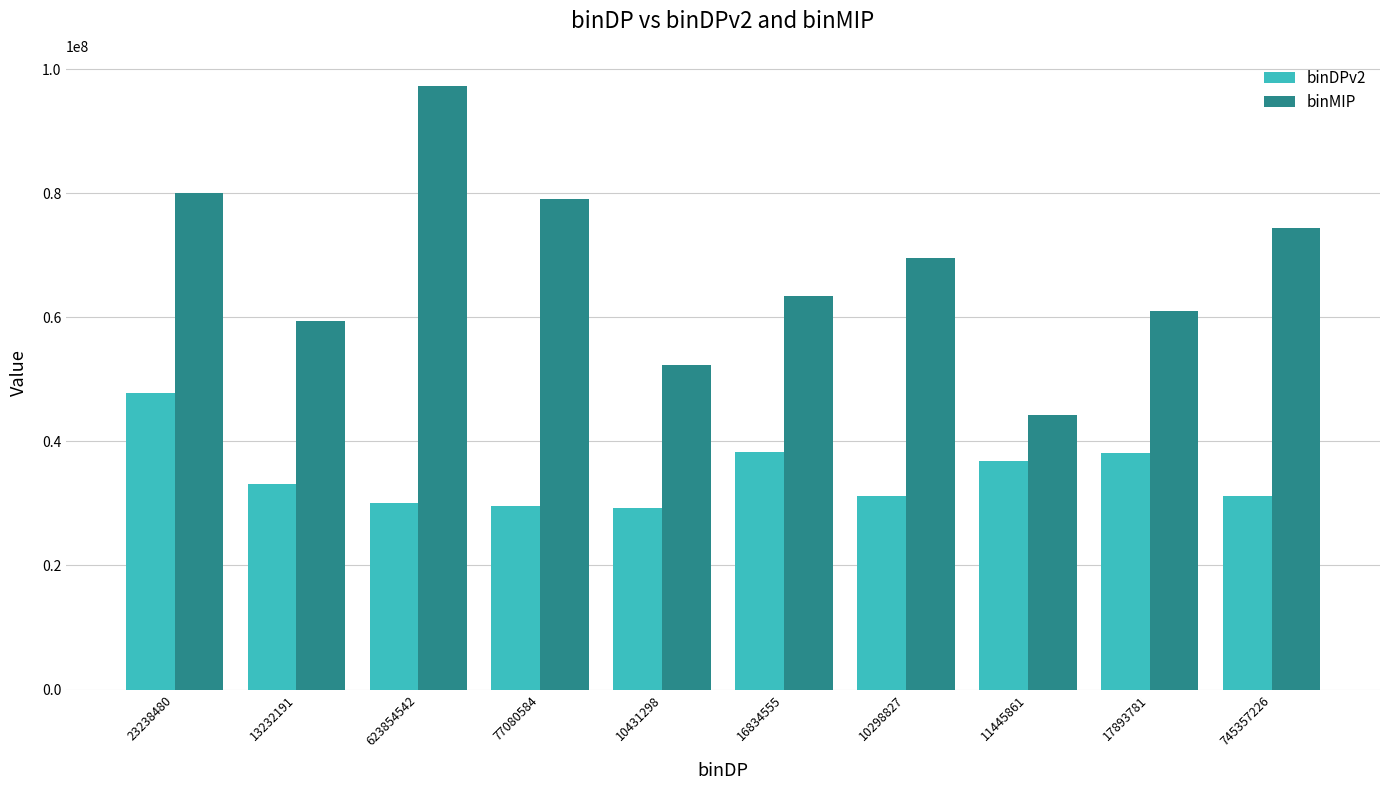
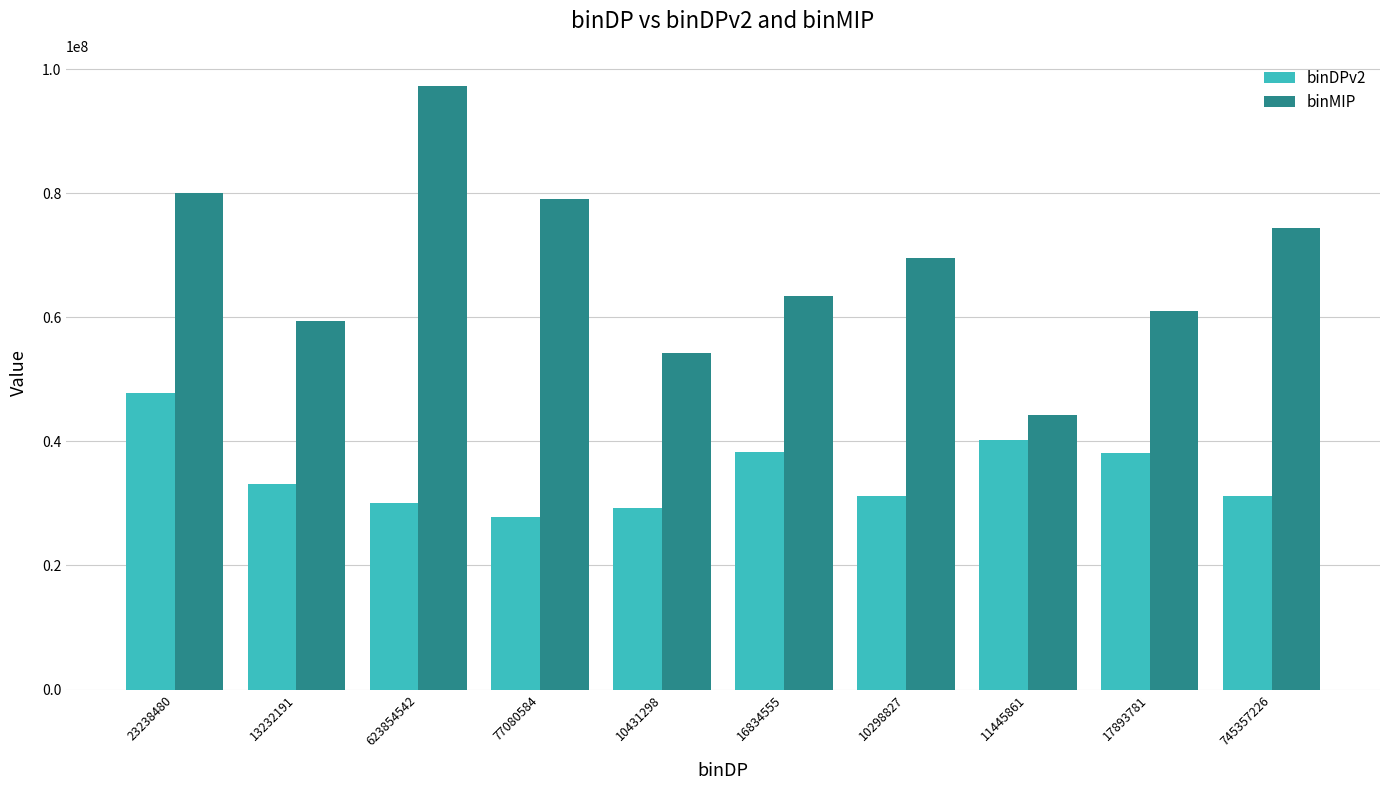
  {
    "binDPv2": {
      "23238480": 48000000,
      "13232191": 33000000,
      "623854542": 30000000,
-     "77080584": 30000000,
+     "77080584": 28000000,
      "10431298": 29000000,
      "16834555": 38000000,
      "10298827": 31000000,
-     "11445861": 37000000,
+     "11445861": 40000000,
      "17893781": 38000000,
      "745357226": 31000000
    },
    "binMIP": {
      "23238480": 80000000,
      "13232191": 59000000,
      "623854542": 97000000,
      "77080584": 79000000,
-     "10431298": 52000000,
+     "10431298": 54000000,
      "16834555": 63000000,
      "10298827": 70000000,
      "11445861": 44000000,
      "17893781": 61000000,
      "745357226": 74000000
    }
  }
